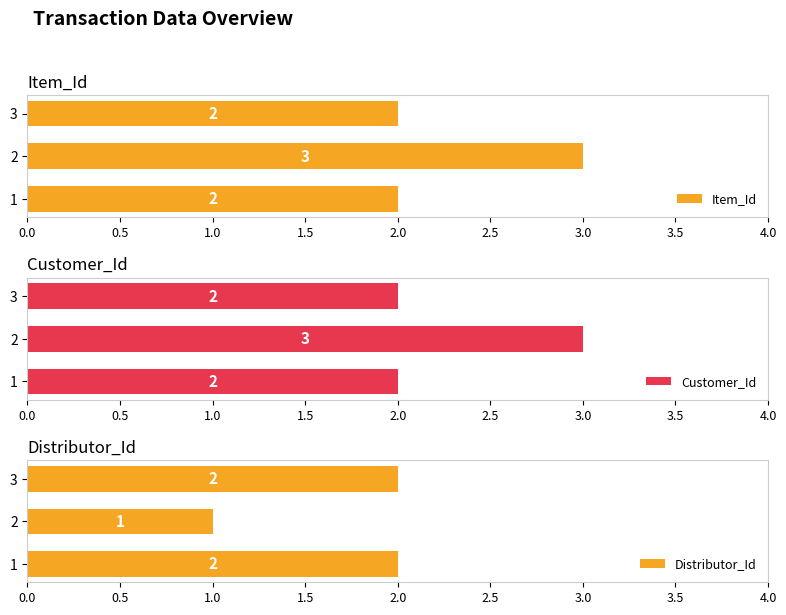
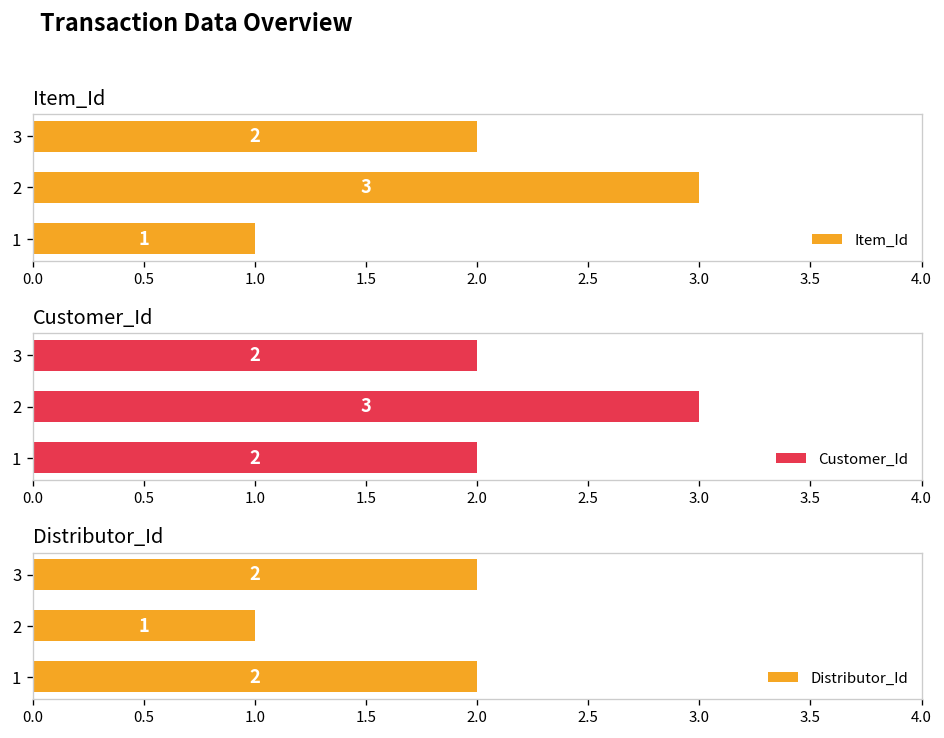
  {
    "Item_Id": {
      "3": 2,
      "2": 3,
-     "1": 2
+     "1": 1
    },
    "Customer_Id": {
      "3": 2,
      "2": 3,
      "1": 2
    },
    "Distributor_Id": {
      "3": 2,
      "2": 1,
      "1": 2
    }
  }
